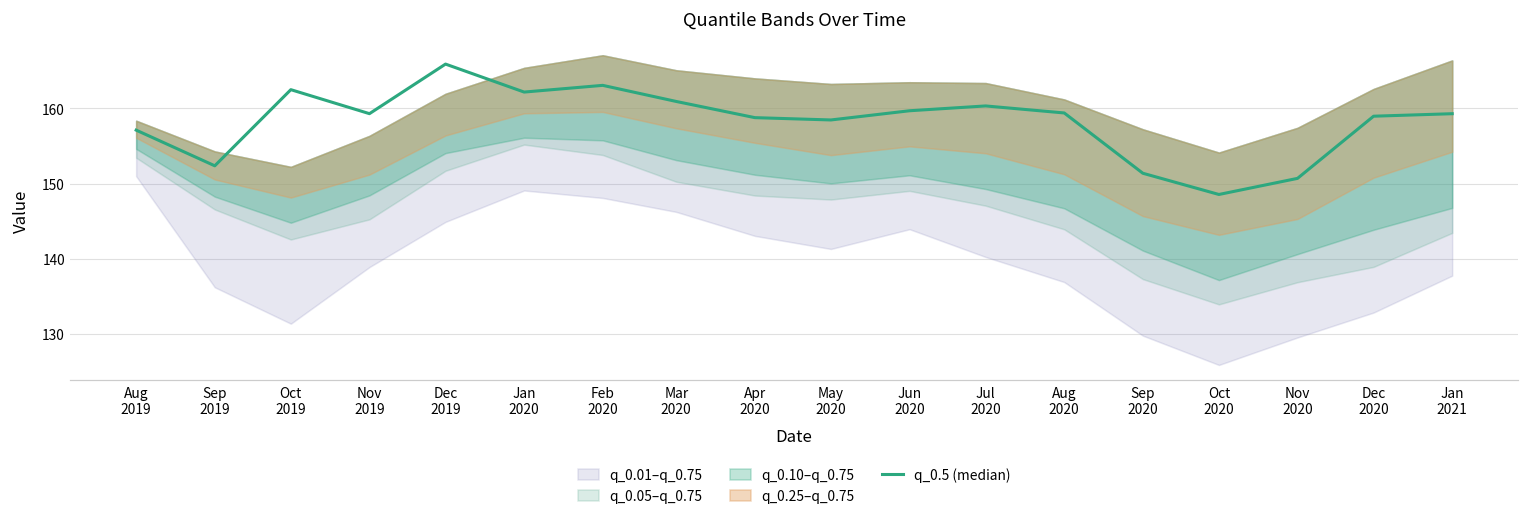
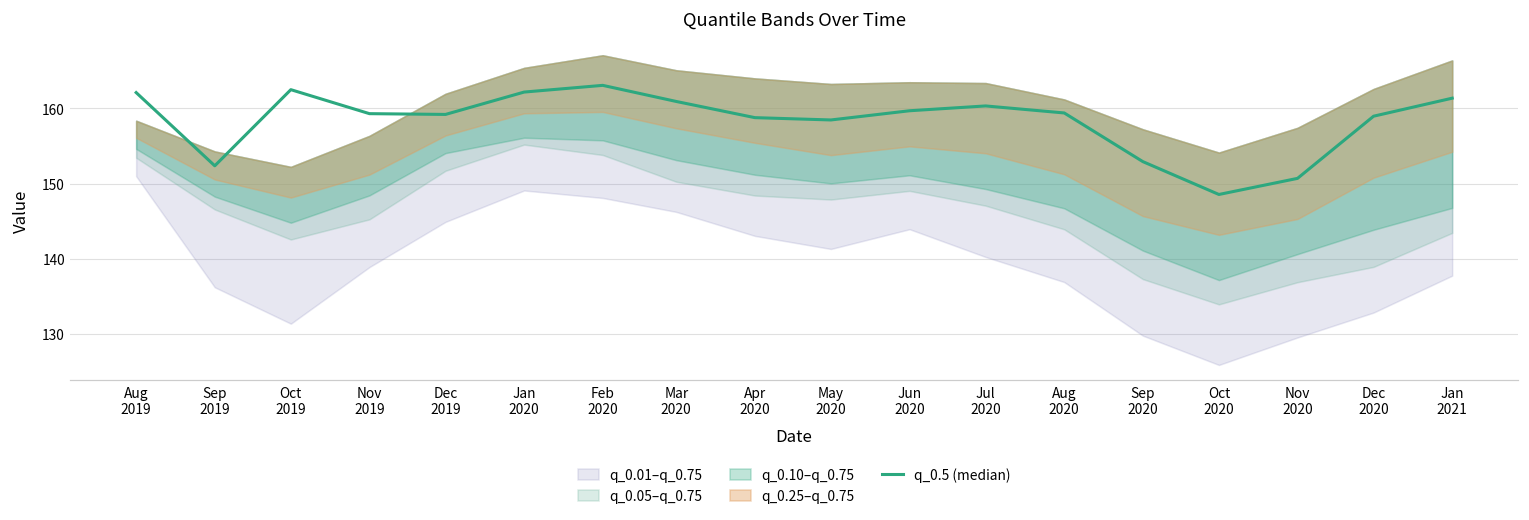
  {
    "q_0.5 (median)": {
-     "Aug 2019": 157,
+     "Aug 2019": 162,
      "Sep 2019": 152,
      "Oct 2019": 162,
      "Nov 2019": 159,
-     "Dec 2019": 166,
+     "Dec 2019": 159,
      "Jan 2020": 162,
      "Feb 2020": 163,
      "Mar 2020": 161,
      "Apr 2020": 159,
      "May 2020": 158,
      "Jun 2020": 160,
      "Jul 2020": 160,
      "Aug 2020": 159,
-     "Sep 2020": 151,
+     "Sep 2020": 153,
      "Oct 2020": 149,
      "Nov 2020": 151,
      "Dec 2020": 159,
-     "Jan 2021": 159
+     "Jan 2021": 161
    }
  }
